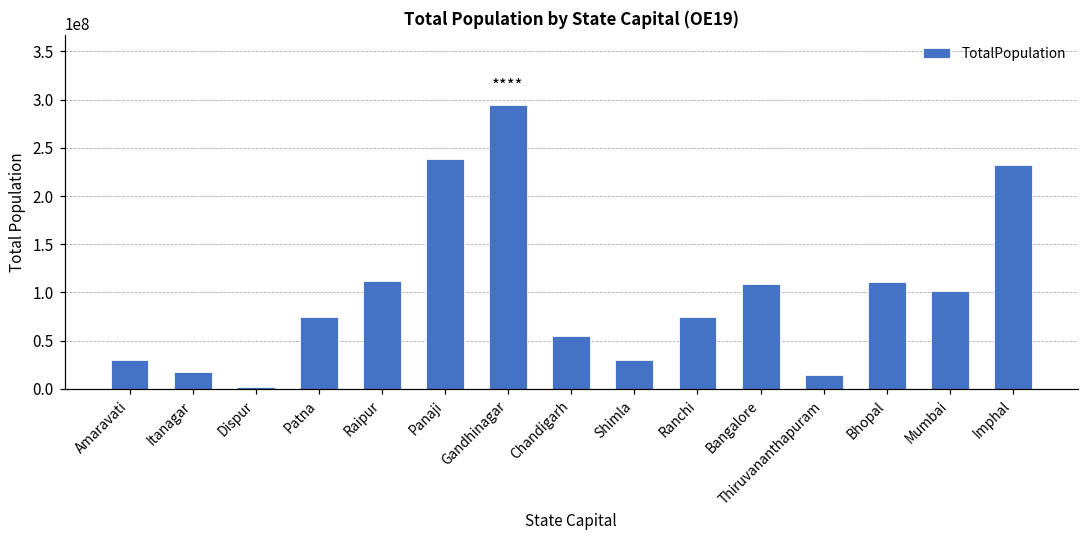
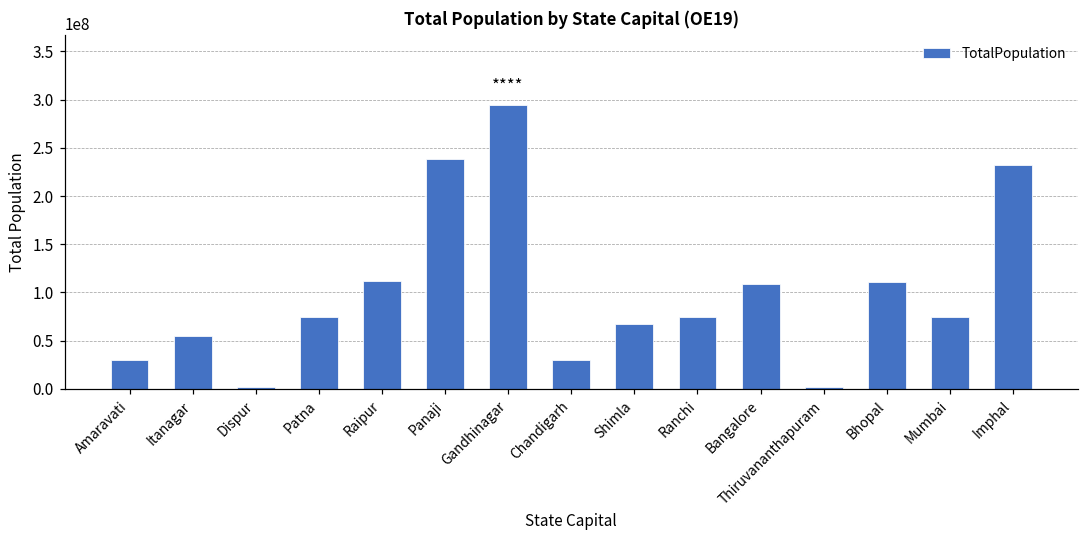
  {
    "Amaravati": 30000000,
-   "Itanagar": 20000000,
+   "Itanagar": 60000000,
    "Patna": 80000000,
    "Raipur": 110000000,
    "Panaji": 240000000,
    "Gandhinagar": 290000000,
-   "Chandigarh": 60000000,
-   "Shimla": 30000000,
+   "Chandigarh": 30000000,
+   "Shimla": 70000000,
    "Ranchi": 80000000,
    "Bangalore": 110000000,
-   "Thiruvananthapuram": 10000000,
+   "Thiruvananthapuram": 0,
    "Bhopal": 110000000,
-   "Mumbai": 100000000,
+   "Mumbai": 80000000,
    "Imphal": 230000000
  }
